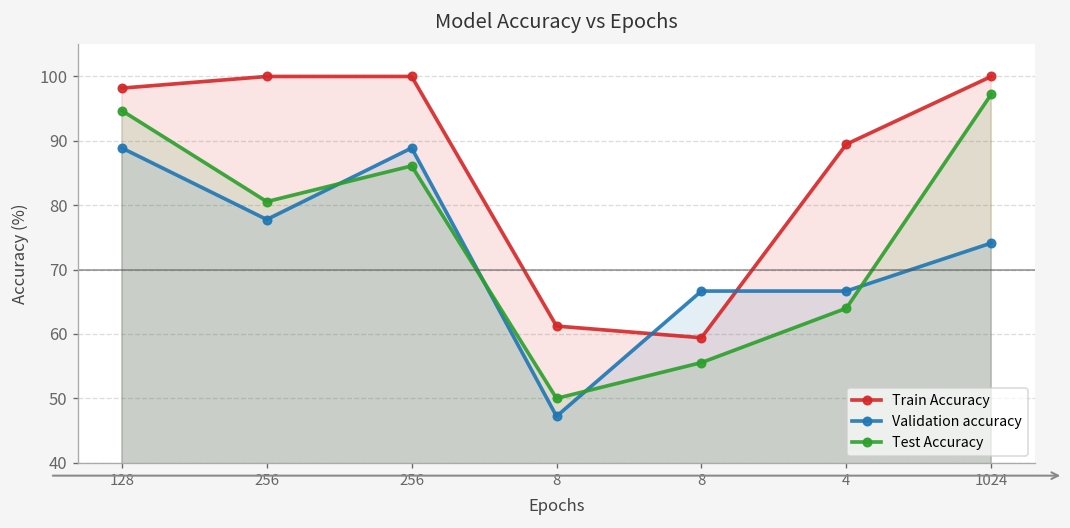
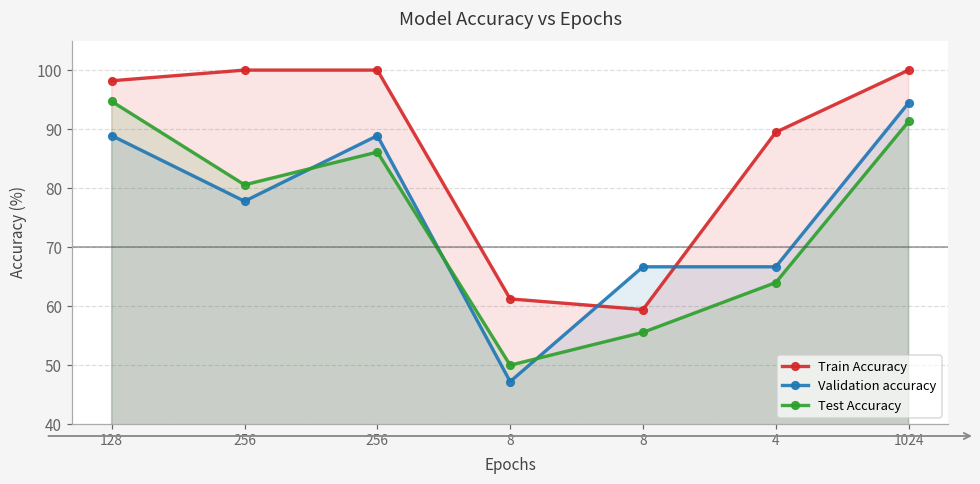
  {
    "Train Accuracy": {
      "128": 98,
      "4": 89,
      "1024": 100
    },
    "Validation accuracy": {
      "128": 89,
      "4": 67,
-     "1024": 74
+     "1024": 94
    },
    "Test Accuracy": {
      "128": 95,
      "4": 64,
-     "1024": 97
+     "1024": 91
    }
  }
